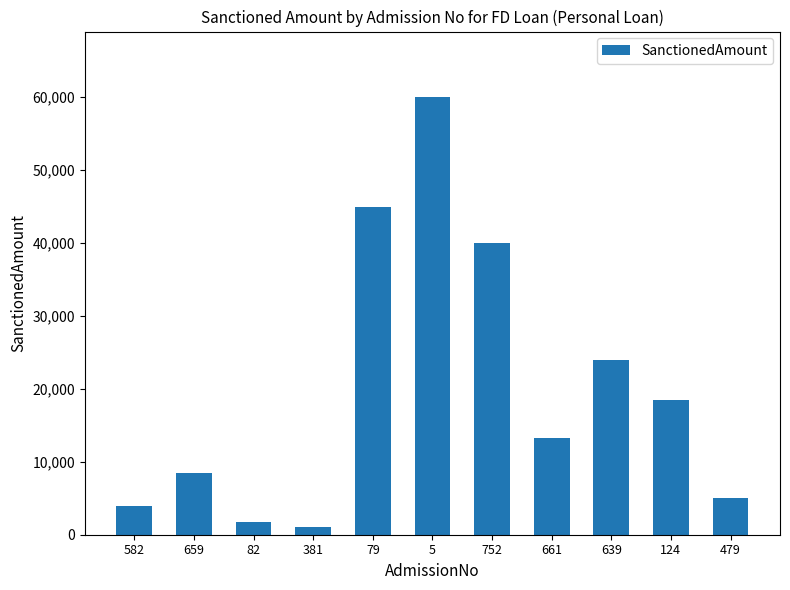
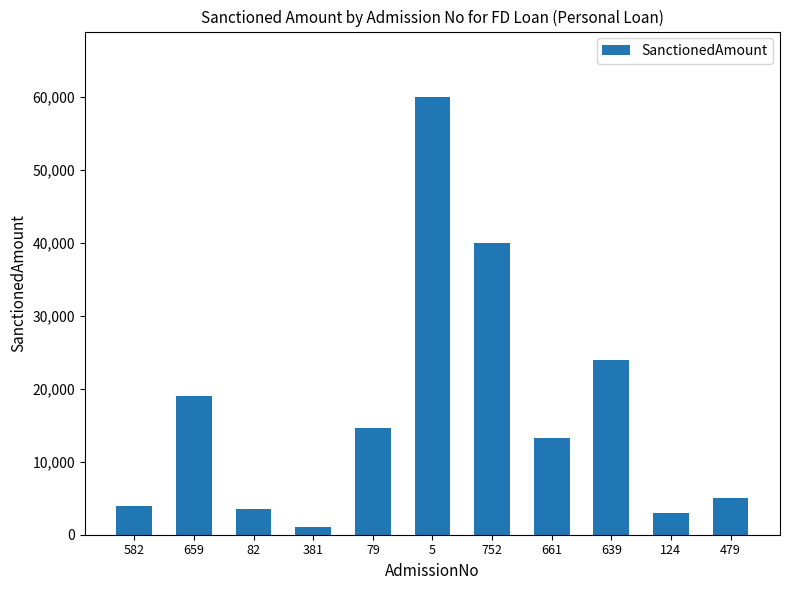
  {
    "582": "4,000",
-   "659": "8,000",
-   "82": "2,000",
+   "659": "19,000",
+   "82": "4,000",
    "381": "1,000",
-   "79": "45,000",
+   "79": "15,000",
    "5": "60,000",
    "752": "40,000",
    "661": "13,000",
    "639": "24,000",
-   "124": "18,000",
+   "124": "3,000",
    "479": "5,000"
  }
